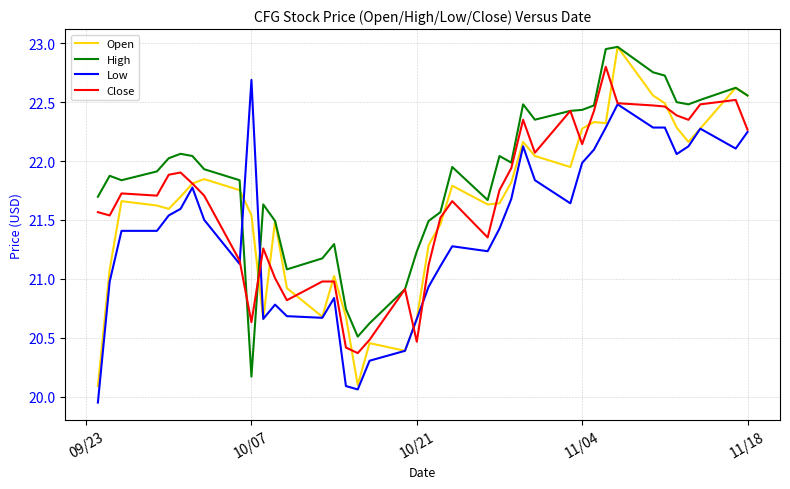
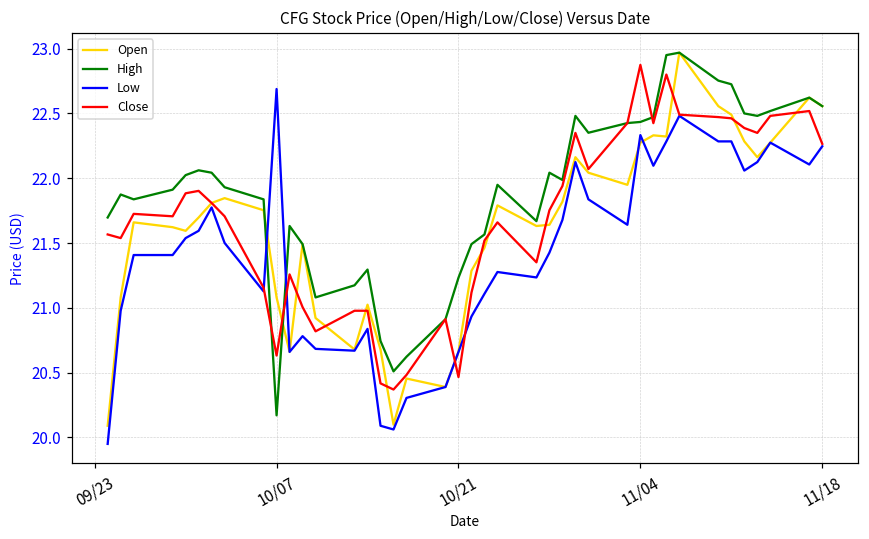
  {
    "Open": {
-     "10/07": 21.54,
+     "10/07": 21.08,
      "11/04": 22.27
    },
    "High": {
      "10/07": 20.17,
      "10/21": 21.23,
      "11/04": 22.43
    },
    "Low": {
      "10/07": 22.69,
-     "11/04": 21.98
+     "11/04": 22.33
    },
    "Close": {
      "10/07": 20.63,
      "10/21": 20.47,
-     "11/04": 22.14
+     "11/04": 22.87
    }
  }
